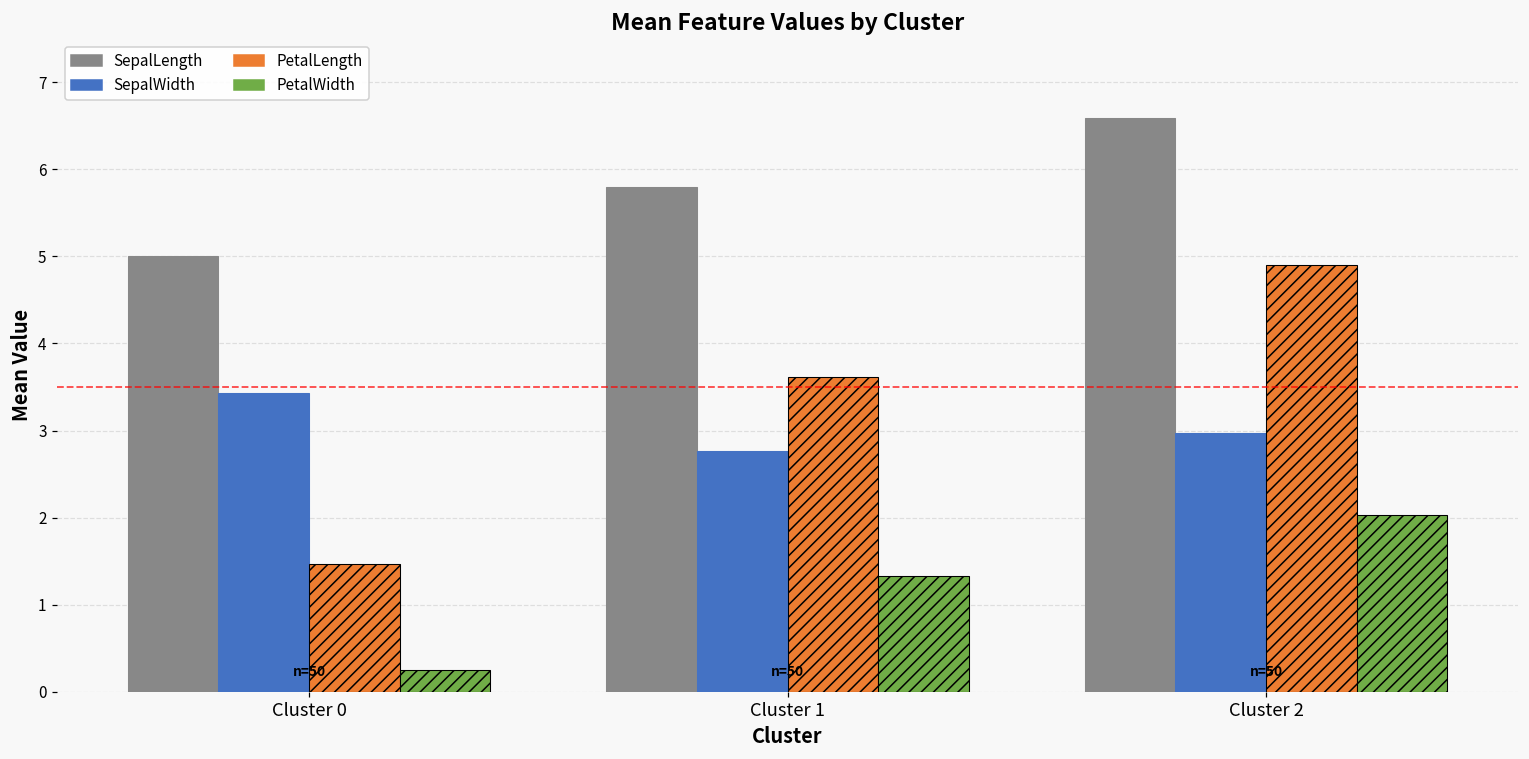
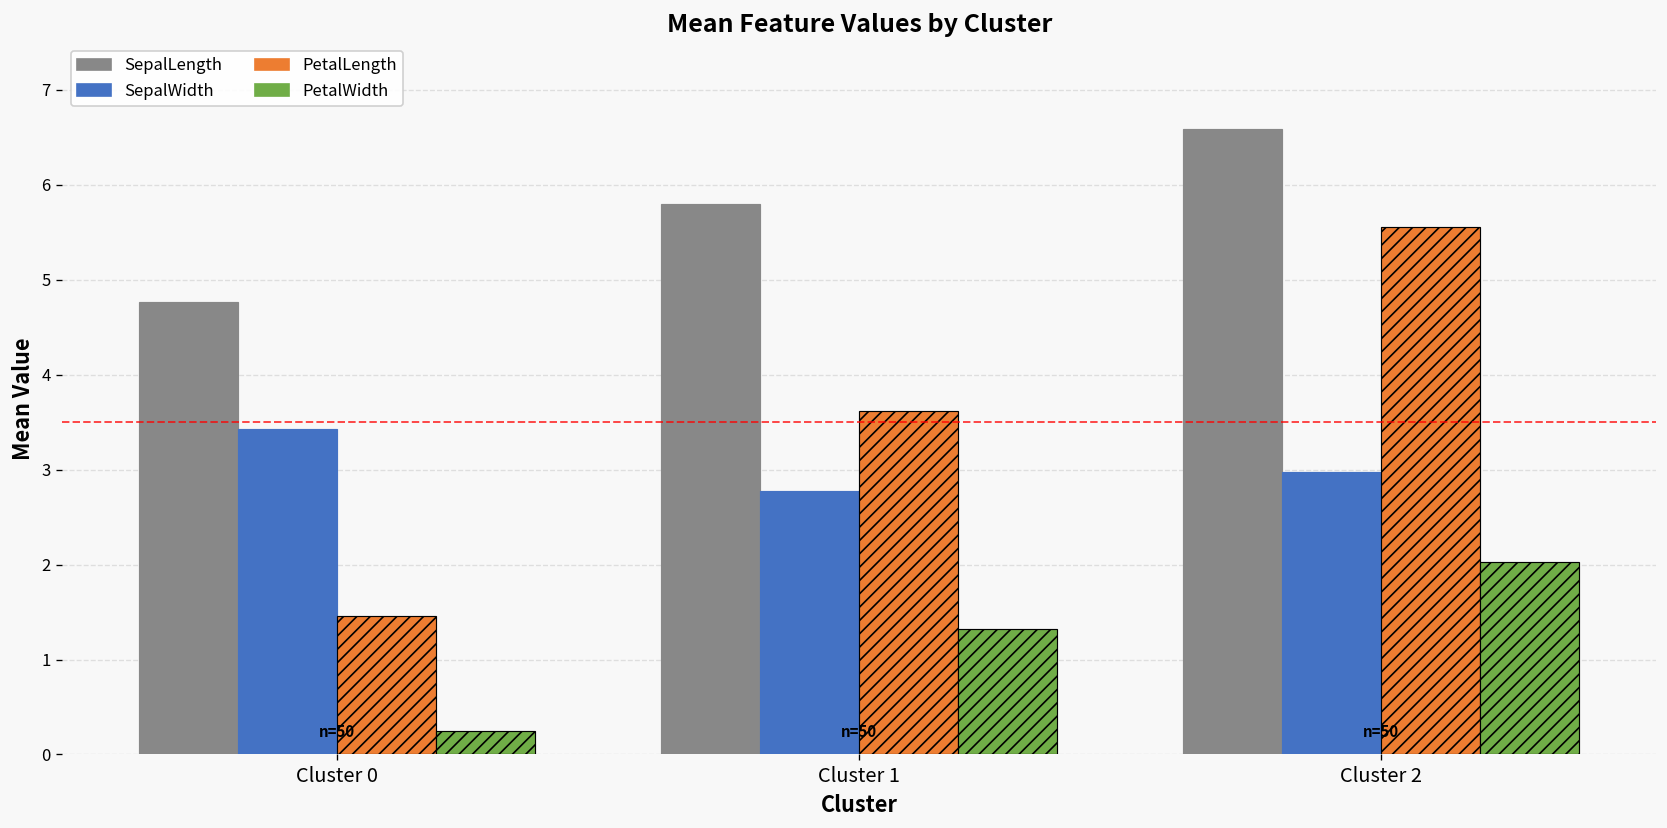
  {
    "SepalLength": {
-     "Cluster 0": 5.0,
+     "Cluster 0": 4.8,
      "Cluster 1": 5.8,
      "Cluster 2": 6.6
    },
    "SepalWidth": {
      "Cluster 0": 3.4
    },
    "PetalLength": {
      "Cluster 1": 3.6,
-     "Cluster 2": 4.9
+     "Cluster 2": 5.6
    },
    "PetalWidth": {
      "Cluster 0": 0.2,
      "Cluster 1": 1.3,
      "Cluster 2": 2.0
    }
  }
